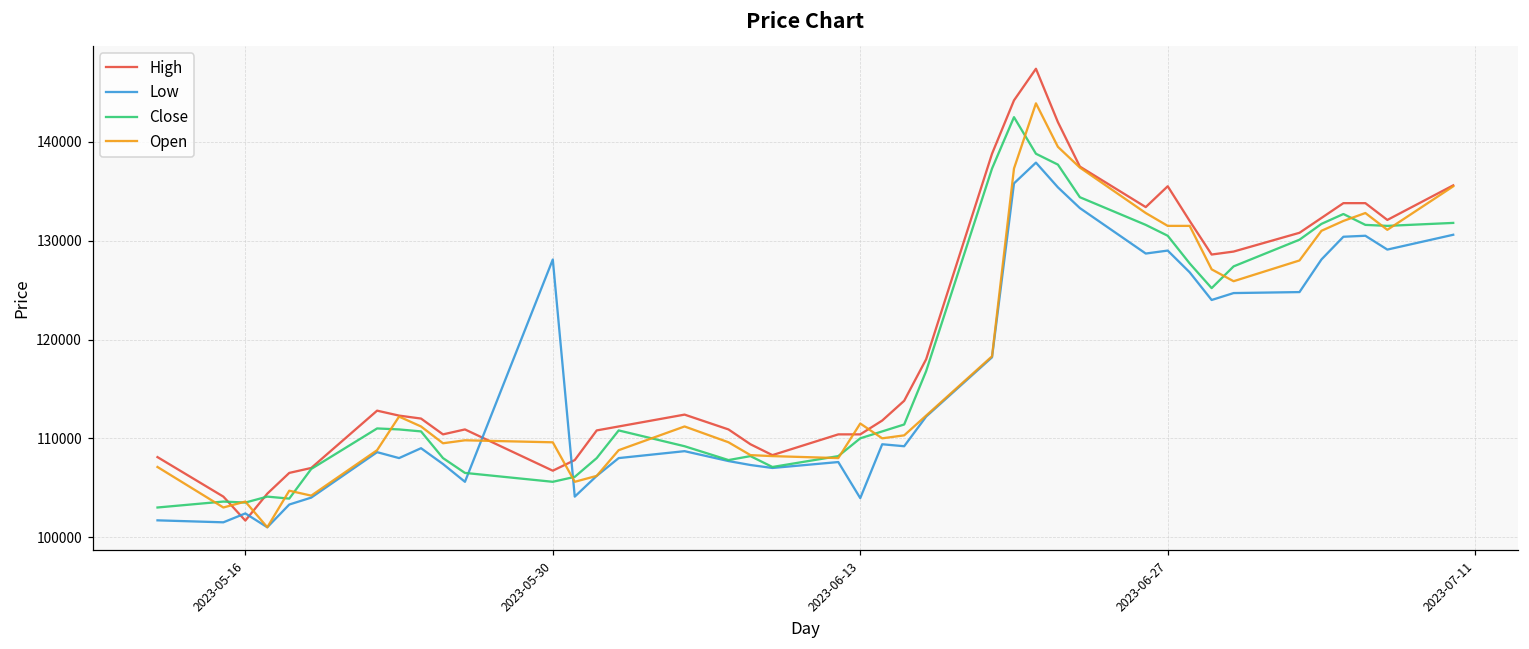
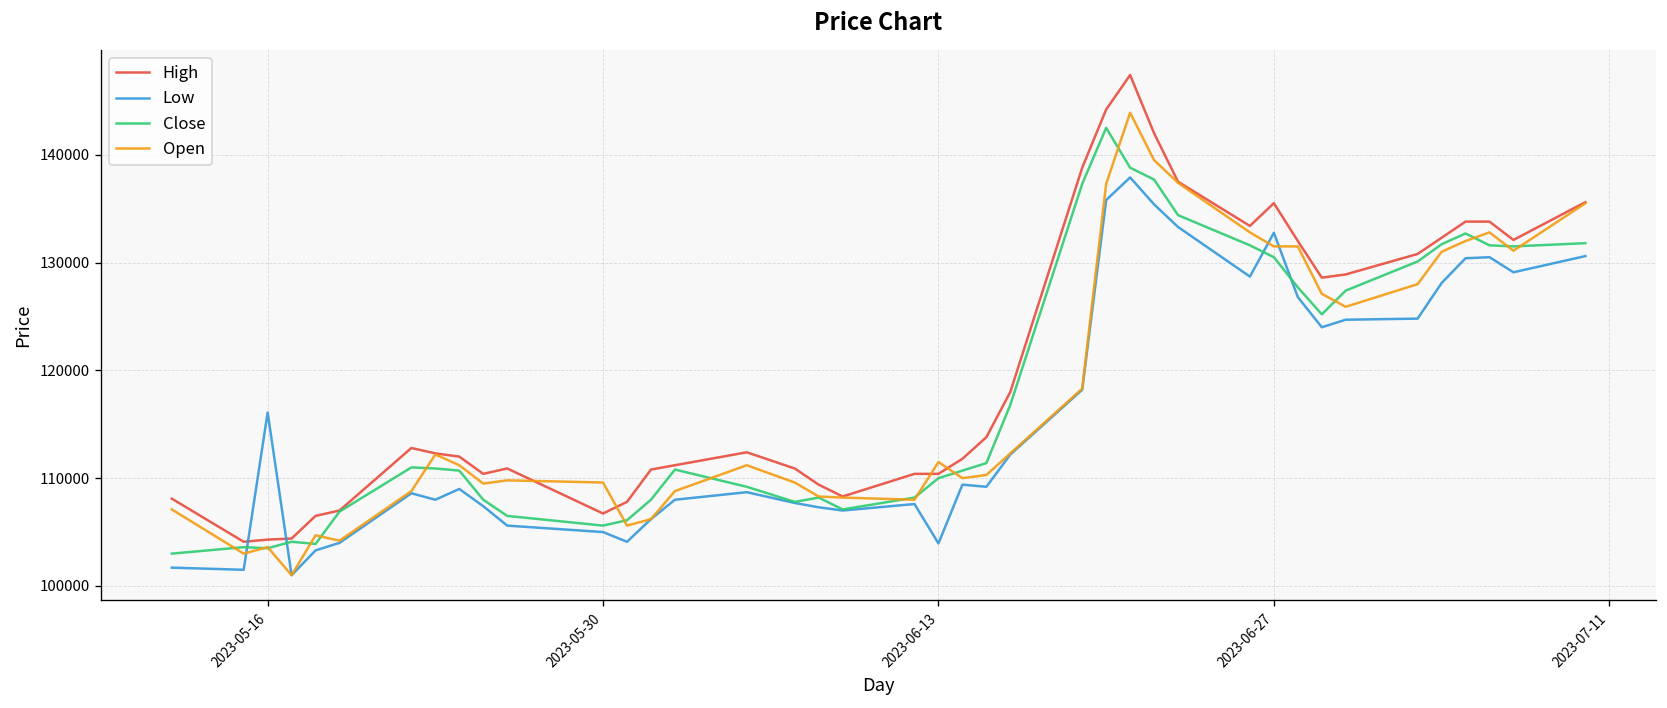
  {
    "High": {
-     "2023-05-16": 102000,
+     "2023-05-16": 104000,
      "2023-05-30": 107000,
      "2023-06-13": 110000,
      "2023-06-27": 136000
    },
    "Low": {
-     "2023-05-16": 102000,
-     "2023-05-30": 128000,
+     "2023-05-16": 116000,
+     "2023-05-30": 105000,
      "2023-06-13": 104000,
-     "2023-06-27": 129000
+     "2023-06-27": 133000
    },
    "Close": {
      "2023-05-30": 106000,
      "2023-06-13": 110000,
      "2023-06-27": 131000
    },
    "Open": {
      "2023-05-30": 110000,
      "2023-06-13": 111000,
      "2023-06-27": 132000
    }
  }
